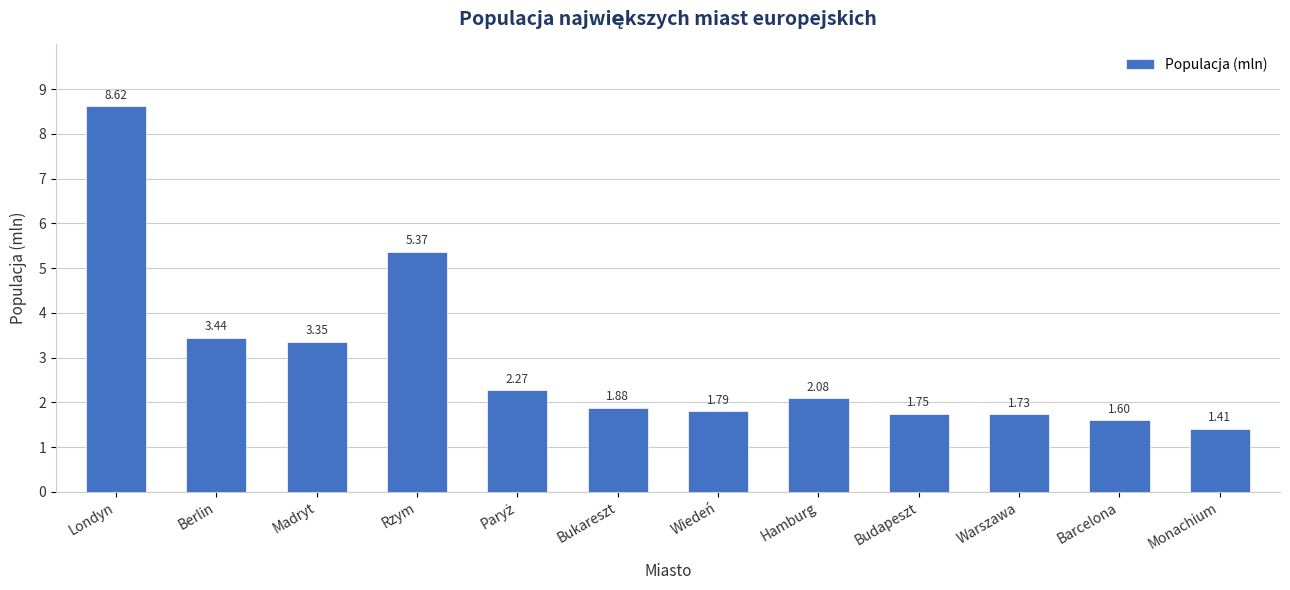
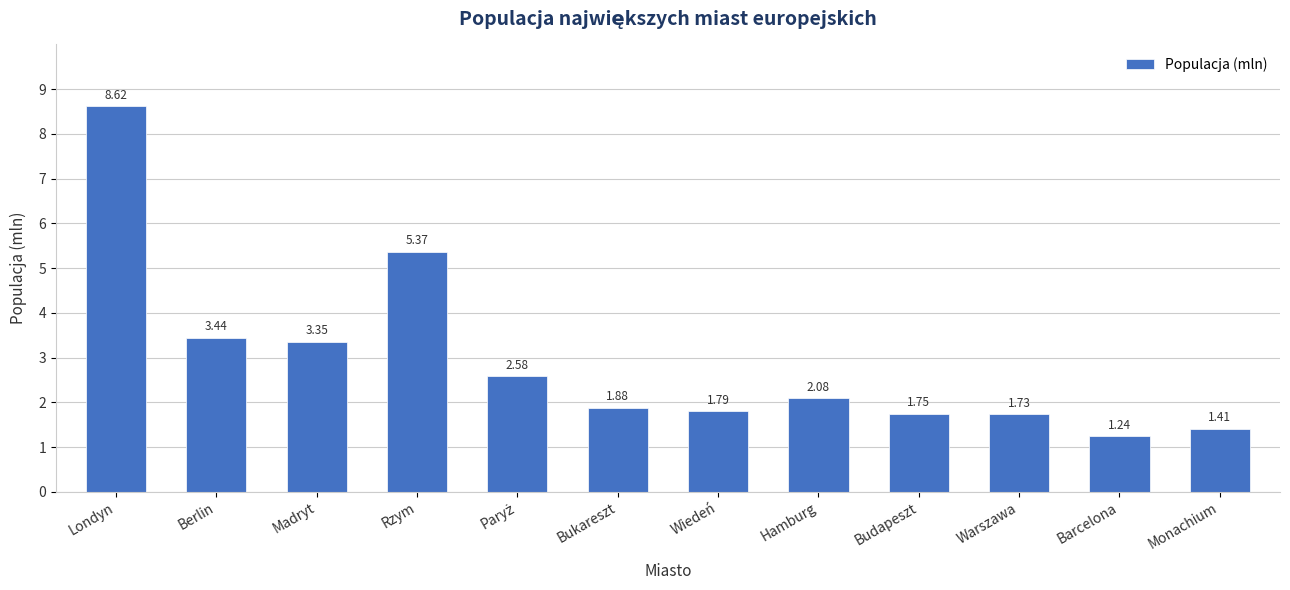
  {
    "Londyn": 8.62,
    "Berlin": 3.44,
    "Madryt": 3.35,
    "Rzym": 5.37,
-   "Paryż": 2.27,
+   "Paryż": 2.58,
    "Bukareszt": 1.88,
    "Wiedeń": 1.79,
    "Hamburg": 2.08,
    "Budapeszt": 1.75,
    "Warszawa": 1.73,
-   "Barcelona": 1.60,
+   "Barcelona": 1.24,
    "Monachium": 1.41
  }
